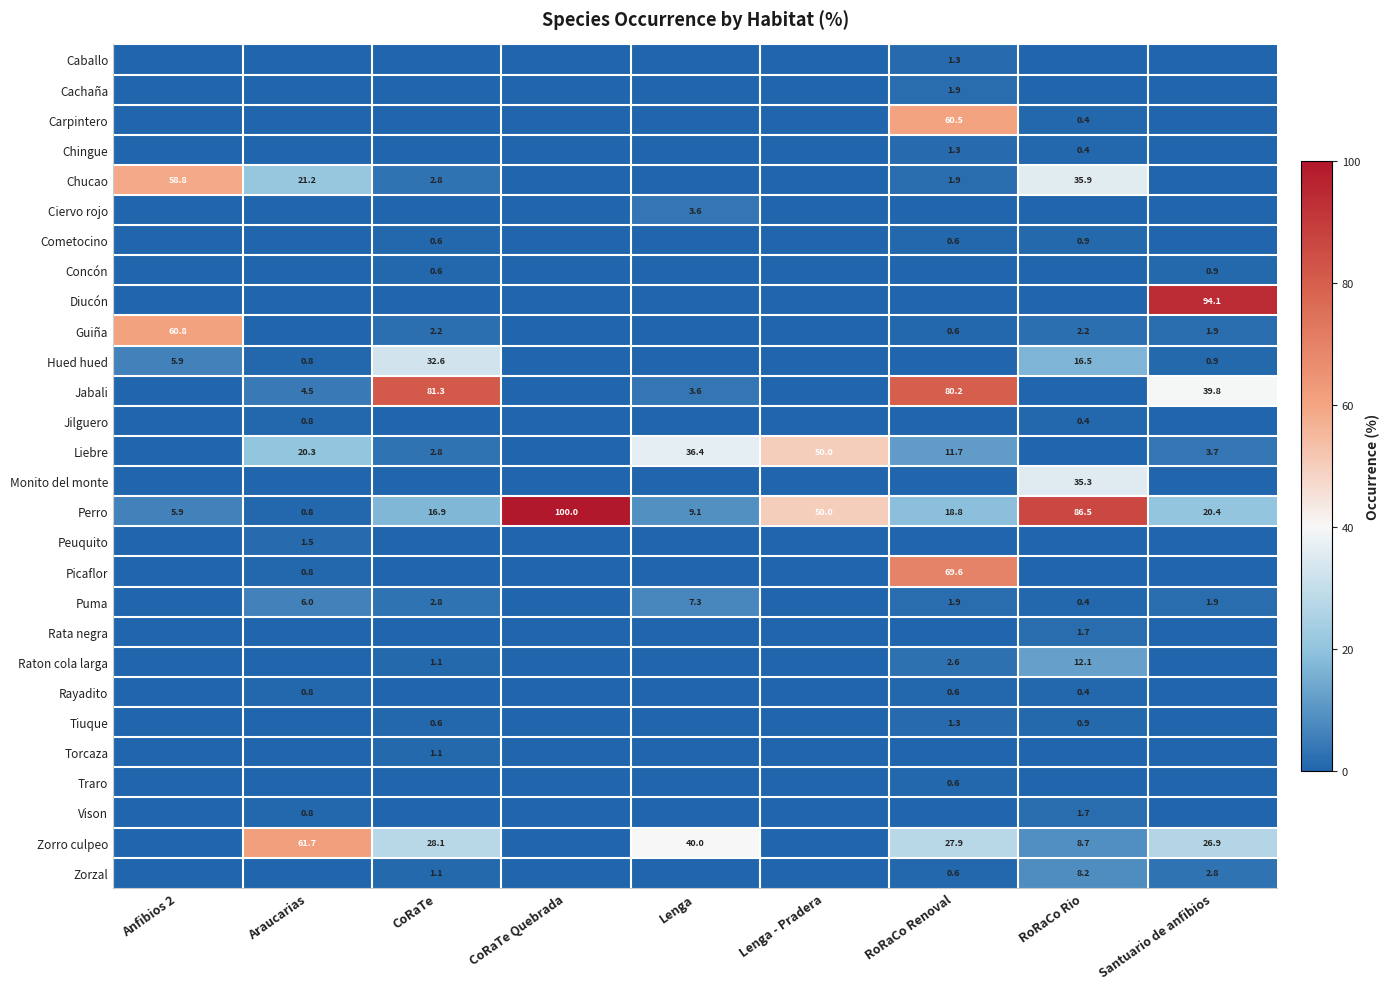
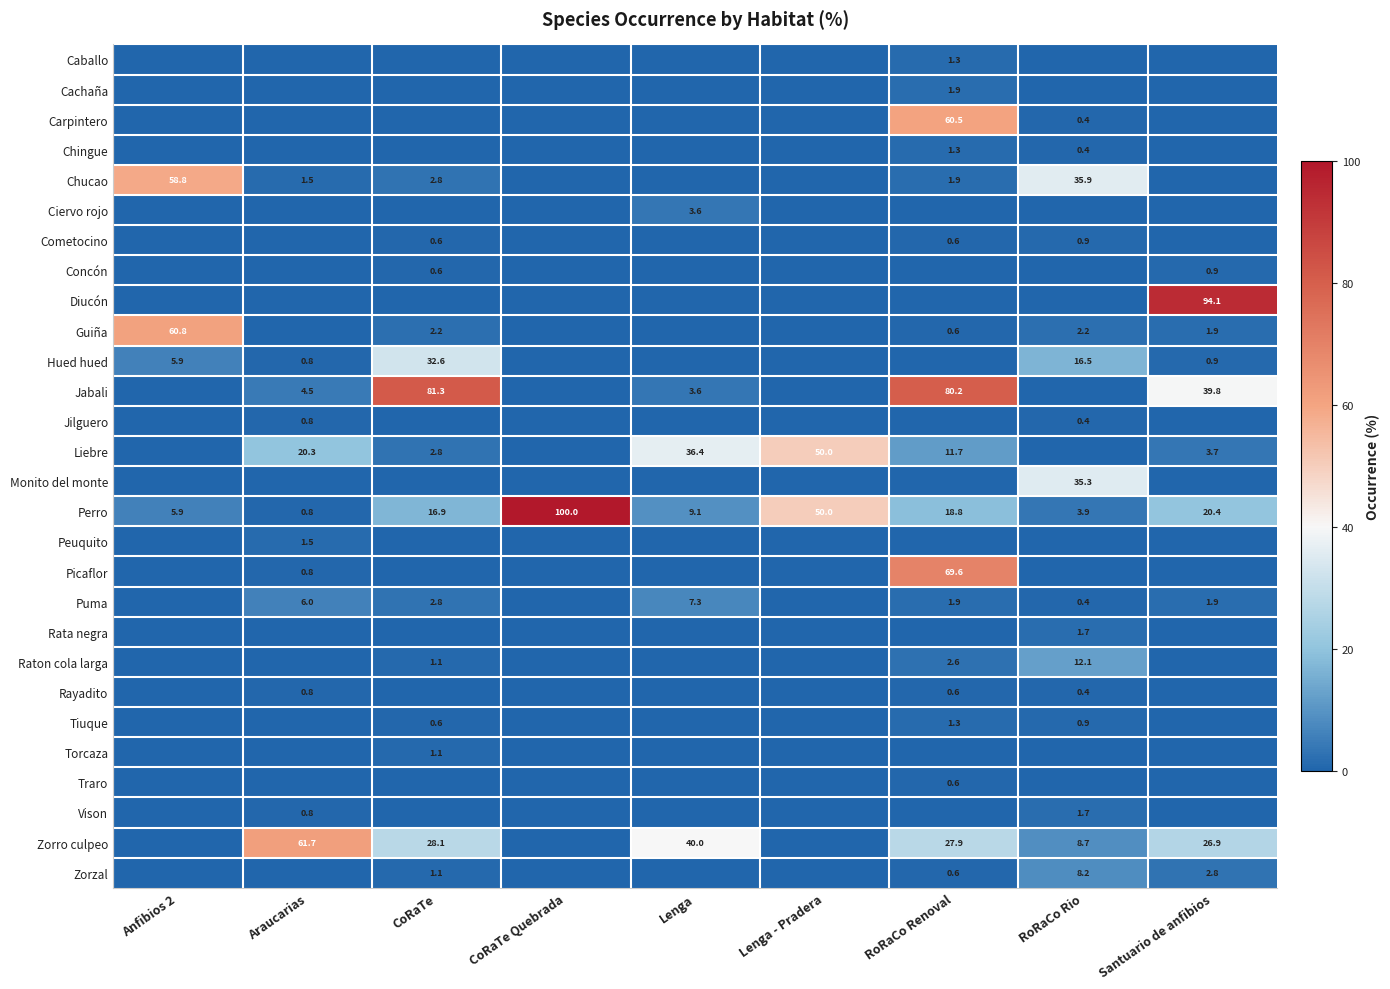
  {
    "Caballo": {
      "RoRaCo Renoval": 1.3
    },
    "Cachaña": {
      "RoRaCo Renoval": 1.9
    },
    "Carpintero": {
      "RoRaCo Renoval": 60.5,
      "RoRaCo Rio": 0.4
    },
    "Chingue": {
      "RoRaCo Renoval": 1.3,
      "RoRaCo Rio": 0.4
    },
    "Chucao": {
      "Anfibios 2": 58.8,
-     "Araucarias": 21.2,
+     "Araucarias": 1.5,
      "CoRaTe": 2.8,
      "RoRaCo Renoval": 1.9,
      "RoRaCo Rio": 35.9
    },
    "Ciervo rojo": {
      "Lenga": 3.6
    },
    "Cometocino": {
      "CoRaTe": 0.6,
      "RoRaCo Renoval": 0.6,
      "RoRaCo Rio": 0.9
    },
    "Concón": {
      "CoRaTe": 0.6,
      "Santuario de anfibios": 0.9
    },
    "Diucón": {
      "Santuario de anfibios": 94.1
    },
    "Guiña": {
      "Anfibios 2": 60.8,
      "CoRaTe": 2.2,
      "RoRaCo Renoval": 0.6,
      "RoRaCo Rio": 2.2,
      "Santuario de anfibios": 1.9
    },
    "Hued hued": {
      "Anfibios 2": 5.9,
      "Araucarias": 0.8,
      "CoRaTe": 32.6,
      "RoRaCo Rio": 16.5,
      "Santuario de anfibios": 0.9
    },
    "Jabali": {
      "Araucarias": 4.5,
      "CoRaTe": 81.3,
      "Lenga": 3.6,
      "RoRaCo Renoval": 80.2,
      "Santuario de anfibios": 39.8
    },
    "Jilguero": {
      "Araucarias": 0.8,
      "RoRaCo Rio": 0.4
    },
    "Liebre": {
      "Araucarias": 20.3,
      "CoRaTe": 2.8,
      "Lenga": 36.4,
      "Lenga - Pradera": 50.0,
      "RoRaCo Renoval": 11.7,
      "Santuario de anfibios": 3.7
    },
    "Monito del monte": {
      "RoRaCo Rio": 35.3
    },
    "Perro": {
      "Anfibios 2": 5.9,
      "Araucarias": 0.8,
      "CoRaTe": 16.9,
      "CoRaTe Quebrada": 100.0,
      "Lenga": 9.1,
      "Lenga - Pradera": 50.0,
      "RoRaCo Renoval": 18.8,
-     "RoRaCo Rio": 86.5,
+     "RoRaCo Rio": 3.9,
      "Santuario de anfibios": 20.4
    },
    "Peuquito": {
      "Araucarias": 1.5
    },
    "Picaflor": {
      "Araucarias": 0.8,
      "RoRaCo Renoval": 69.6
    },
    "Puma": {
      "Araucarias": 6.0,
      "CoRaTe": 2.8,
      "Lenga": 7.3,
      "RoRaCo Renoval": 1.9,
      "RoRaCo Rio": 0.4,
      "Santuario de anfibios": 1.9
    },
    "Rata negra": {
      "RoRaCo Rio": 1.7
    },
    "Raton cola larga": {
      "CoRaTe": 1.1,
      "RoRaCo Renoval": 2.6,
      "RoRaCo Rio": 12.1
    },
    "Rayadito": {
      "Araucarias": 0.8,
      "RoRaCo Renoval": 0.6,
      "RoRaCo Rio": 0.4
    },
    "Tiuque": {
      "CoRaTe": 0.6,
      "RoRaCo Renoval": 1.3,
      "RoRaCo Rio": 0.9
    },
    "Torcaza": {
      "CoRaTe": 1.1
    },
    "Traro": {
      "RoRaCo Renoval": 0.6
    },
    "Vison": {
      "Araucarias": 0.8,
      "RoRaCo Rio": 1.7
    },
    "Zorro culpeo": {
      "Araucarias": 61.7,
      "CoRaTe": 28.1,
      "Lenga": 40.0,
      "RoRaCo Renoval": 27.9,
      "RoRaCo Rio": 8.7,
      "Santuario de anfibios": 26.9
    },
    "Zorzal": {
      "CoRaTe": 1.1,
      "RoRaCo Renoval": 0.6,
      "RoRaCo Rio": 8.2,
      "Santuario de anfibios": 2.8
    }
  }
